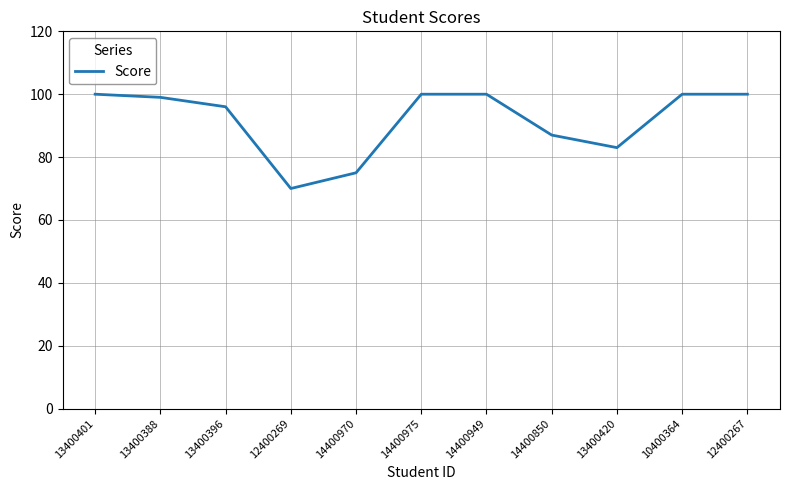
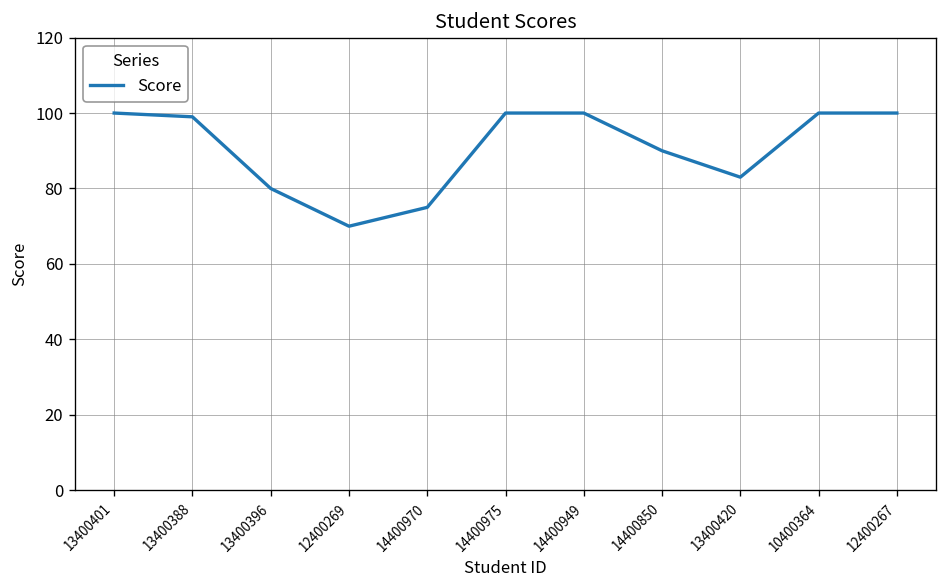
  {
    "13400401": 100,
    "13400388": 99,
-   "13400396": 96,
+   "13400396": 80,
    "12400269": 70,
    "14400970": 75,
    "14400975": 100,
    "14400949": 100,
-   "14400850": 87,
+   "14400850": 90,
    "13400420": 83,
    "10400364": 100,
    "12400267": 100
  }
